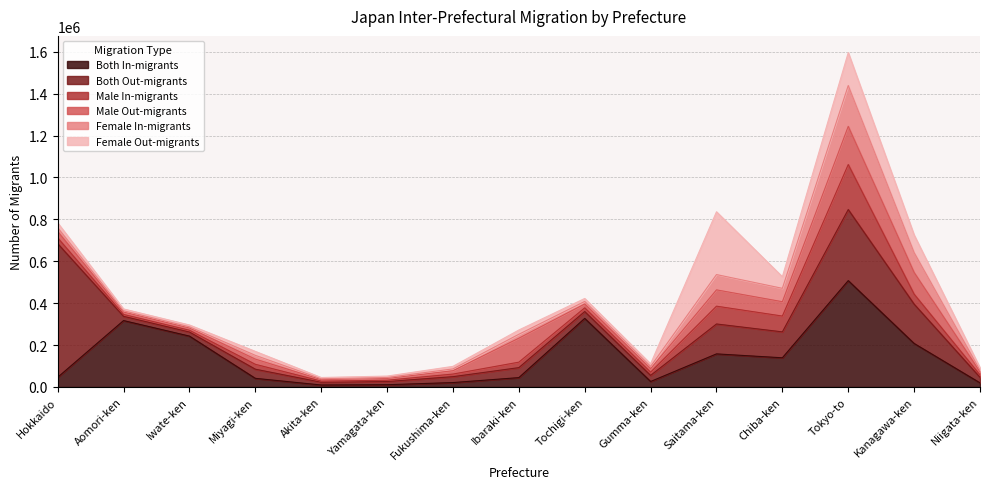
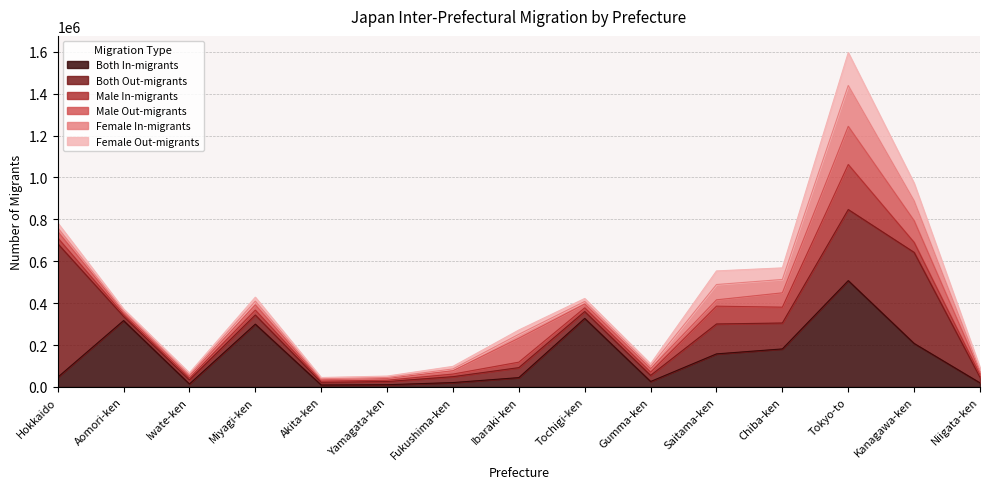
  {
    "Both In-migrants": {
      "Hokkaido": 50000,
      "Aomori-ken": 320000,
-     "Iwate-ken": 240000,
-     "Miyagi-ken": 40000,
+     "Iwate-ken": 10000,
+     "Miyagi-ken": 300000,
      "Akita-ken": 10000,
      "Yamagata-ken": 10000,
      "Fukushima-ken": 20000,
      "Ibaraki-ken": 40000,
      "Tochigi-ken": 330000,
      "Gumma-ken": 30000,
      "Saitama-ken": 160000,
-     "Chiba-ken": 140000,
+     "Chiba-ken": 180000,
      "Tokyo-to": 510000,
      "Kanagawa-ken": 210000,
      "Niigata-ken": 20000
    },
    "Both Out-migrants": {
      "Hokkaido": 640000,
      "Miyagi-ken": 40000,
      "Fukushima-ken": 30000,
      "Ibaraki-ken": 50000,
      "Tochigi-ken": 30000,
      "Gumma-ken": 30000,
      "Saitama-ken": 140000,
      "Chiba-ken": 120000,
      "Tokyo-to": 340000,
-     "Kanagawa-ken": 190000
+     "Kanagawa-ken": 430000
    },
    "Male In-migrants": {
      "Hokkaido": 30000,
      "Miyagi-ken": 20000,
      "Fukushima-ken": 10000,
      "Ibaraki-ken": 30000,
      "Tochigi-ken": 20000,
      "Gumma-ken": 20000,
      "Saitama-ken": 80000,
      "Chiba-ken": 80000,
      "Tokyo-to": 210000,
      "Kanagawa-ken": 50000
    },
    "Male Out-migrants": {
      "Hokkaido": 30000,
      "Miyagi-ken": 20000,
      "Ibaraki-ken": 110000,
      "Tochigi-ken": 20000,
-     "Saitama-ken": 80000,
+     "Saitama-ken": 30000,
      "Chiba-ken": 70000,
      "Tokyo-to": 180000,
      "Kanagawa-ken": 100000
    },
    "Female In-migrants": {
      "Hokkaido": 20000,
      "Miyagi-ken": 20000,
      "Ibaraki-ken": 20000,
      "Tochigi-ken": 10000,
      "Saitama-ken": 70000,
      "Chiba-ken": 60000,
      "Tokyo-to": 190000,
      "Kanagawa-ken": 90000
    },
    "Female Out-migrants": {
      "Hokkaido": 20000,
      "Miyagi-ken": 20000,
      "Ibaraki-ken": 20000,
      "Tochigi-ken": 10000,
      "Gumma-ken": 10000,
-     "Saitama-ken": 300000,
+     "Saitama-ken": 60000,
      "Chiba-ken": 60000,
      "Tokyo-to": 160000,
      "Kanagawa-ken": 80000
    }
  }
